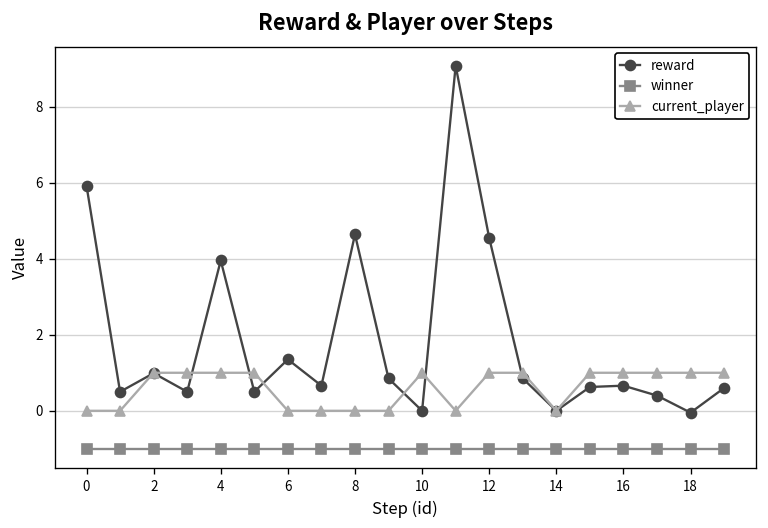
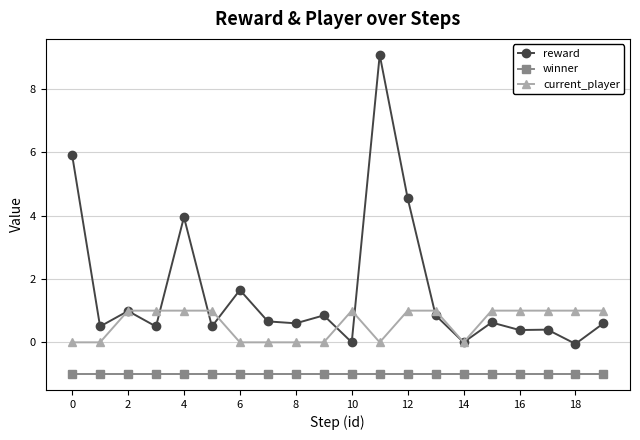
  {
    "reward": {
      "0": 5.9,
      "4": 4.0,
-     "6": 1.4,
-     "8": 4.6,
+     "6": 1.7,
+     "8": 0.6,
      "10": 0.0,
      "12": 4.5,
-     "16": 0.7,
+     "16": 0.4,
      "18": 0.0
    }
  }
